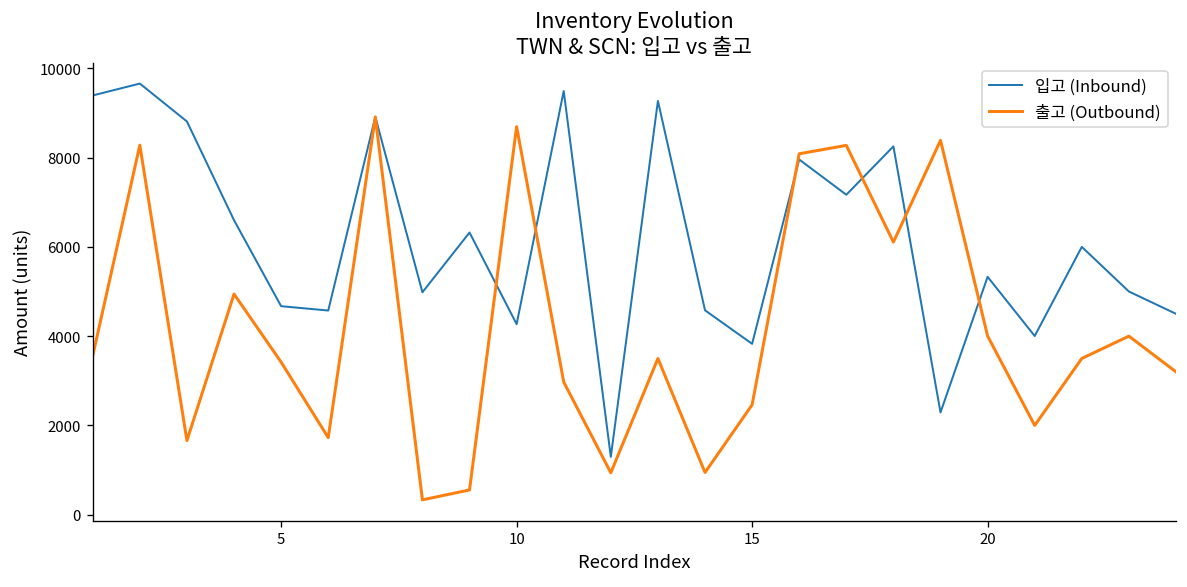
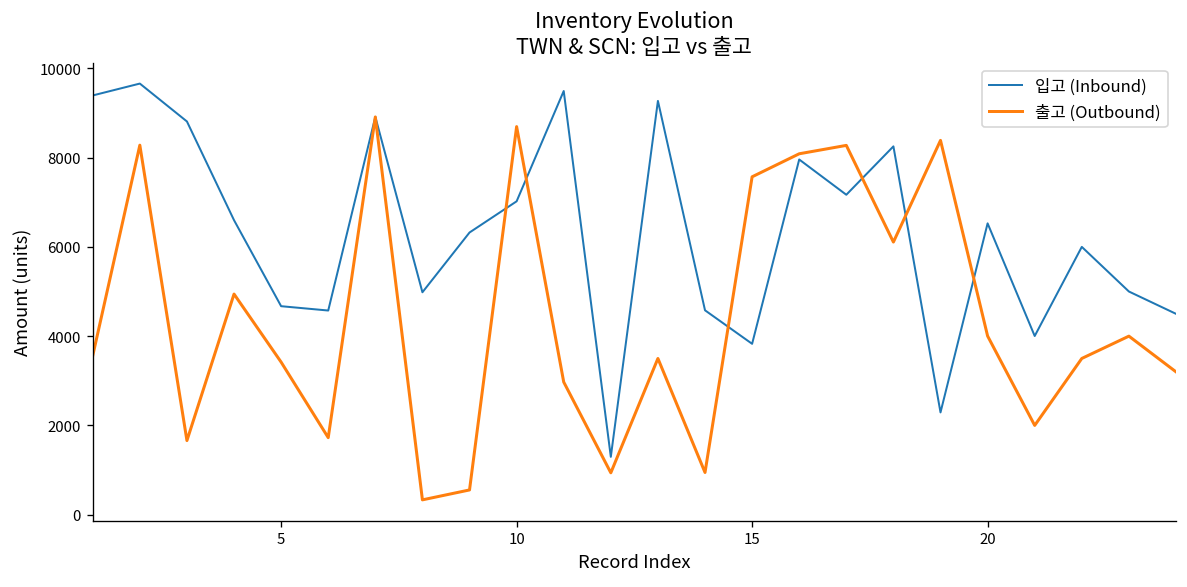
  {
    "입고 (Inbound)": {
      "5": 4700,
-     "10": 4300,
+     "10": 7000,
      "15": 3800,
-     "20": 5300
+     "20": 6500
    },
    "출고 (Outbound)": {
      "5": 3400,
      "10": 8700,
-     "15": 2500,
+     "15": 7600,
      "20": 4000
    }
  }
